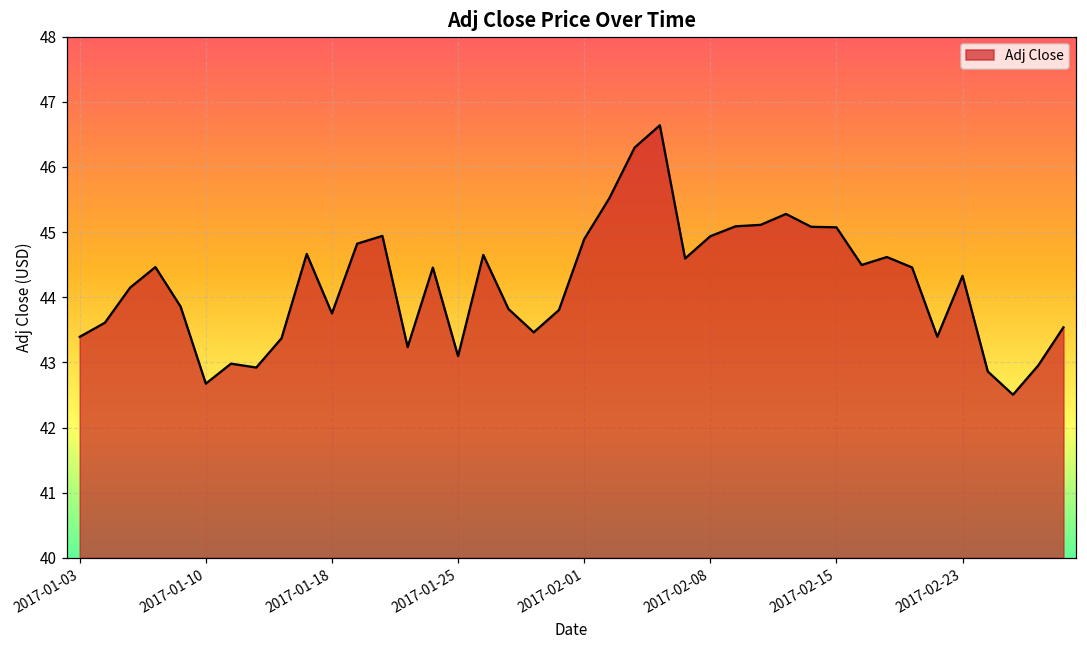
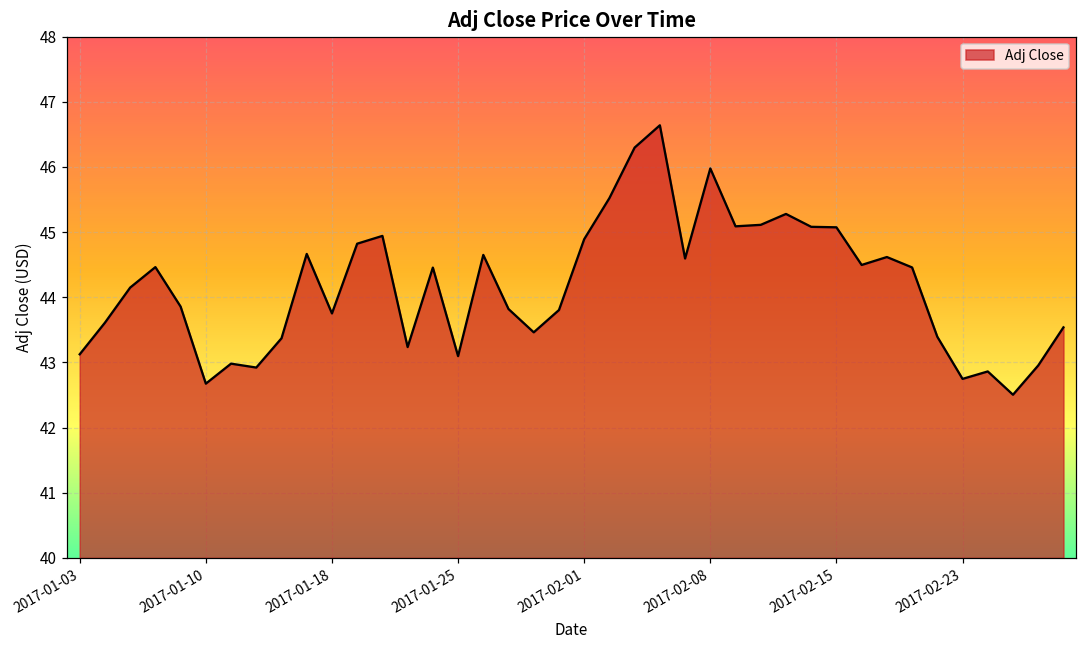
  {
-   "2017-01-03": 43.4,
+   "2017-01-03": 43.1,
    "2017-01-10": 42.7,
    "2017-01-18": 43.8,
    "2017-01-25": 43.1,
    "2017-02-01": 44.9,
-   "2017-02-08": 44.9,
+   "2017-02-08": 46.0,
    "2017-02-15": 45.1,
-   "2017-02-23": 44.3
+   "2017-02-23": 42.7
  }
